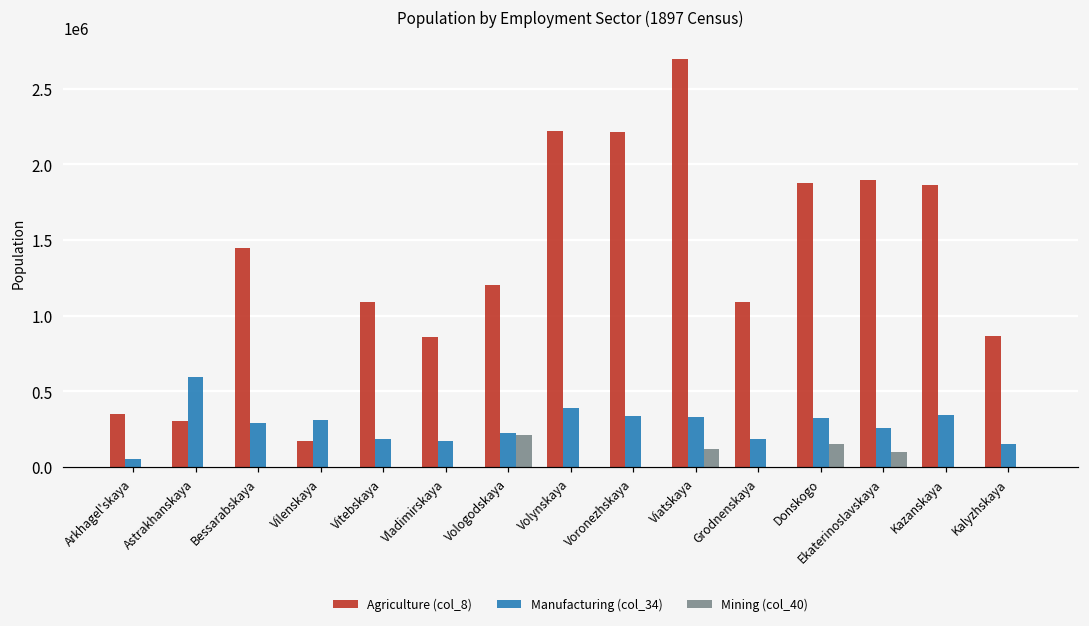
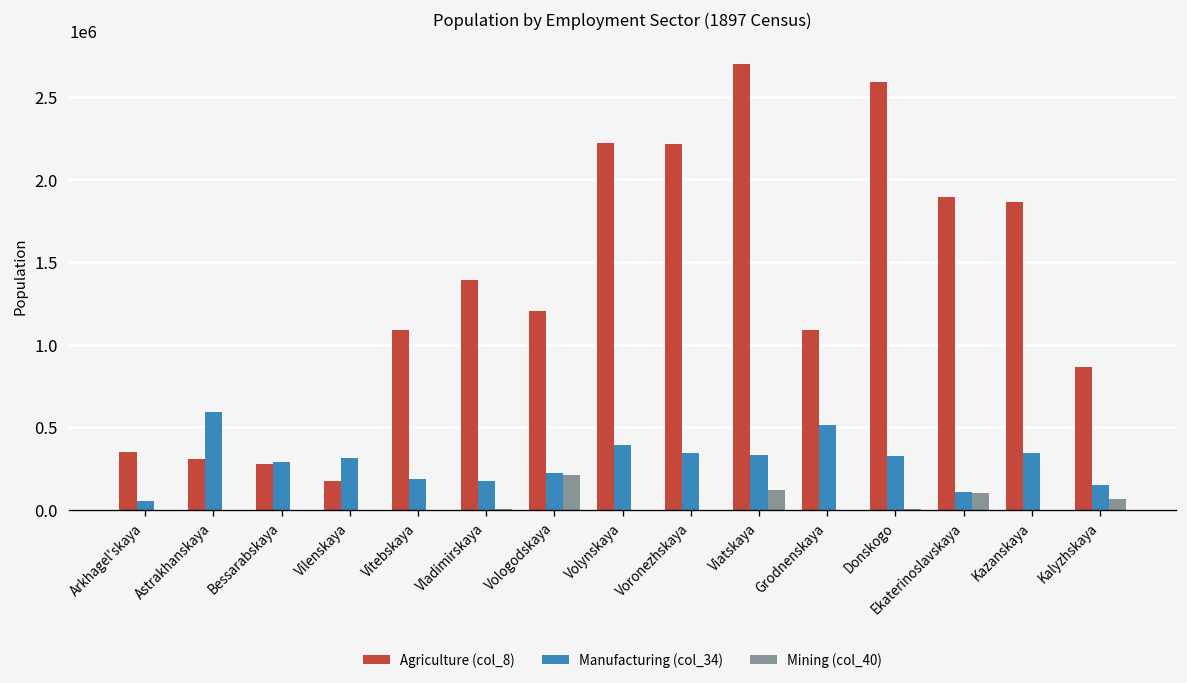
  {
    "Agriculture (col_8)": {
      "Arkhagel'skaya": 350000,
      "Astrakhanskaya": 300000,
-     "Bessarabskaya": 1450000,
+     "Bessarabskaya": 280000,
      "Vilenskaya": 170000,
      "Vitebskaya": 1090000,
-     "Vladimirskaya": 860000,
+     "Vladimirskaya": 1390000,
      "Vologodskaya": 1200000,
      "Volynskaya": 2220000,
      "Voronezhskaya": 2210000,
      "Viatskaya": 2700000,
      "Grodnenskaya": 1090000,
-     "Donskogo": 1880000,
+     "Donskogo": 2590000,
      "Ekaterinoslavskaya": 1890000,
      "Kazanskaya": 1860000,
      "Kalyzhskaya": 870000
    },
    "Manufacturing (col_34)": {
      "Arkhagel'skaya": 50000,
      "Astrakhanskaya": 590000,
      "Bessarabskaya": 290000,
      "Vilenskaya": 310000,
      "Vitebskaya": 180000,
      "Vladimirskaya": 170000,
      "Vologodskaya": 220000,
      "Volynskaya": 390000,
      "Voronezhskaya": 340000,
      "Viatskaya": 330000,
-     "Grodnenskaya": 180000,
+     "Grodnenskaya": 510000,
      "Donskogo": 330000,
-     "Ekaterinoslavskaya": 260000,
+     "Ekaterinoslavskaya": 100000,
      "Kazanskaya": 340000,
      "Kalyzhskaya": 150000
    },
    "Mining (col_40)": {
      "Arkhagel'skaya": 0,
      "Vologodskaya": 210000,
      "Viatskaya": 120000,
-     "Donskogo": 150000,
+     "Donskogo": 10000,
      "Ekaterinoslavskaya": 100000,
-     "Kalyzhskaya": 0
+     "Kalyzhskaya": 60000
    }
  }
